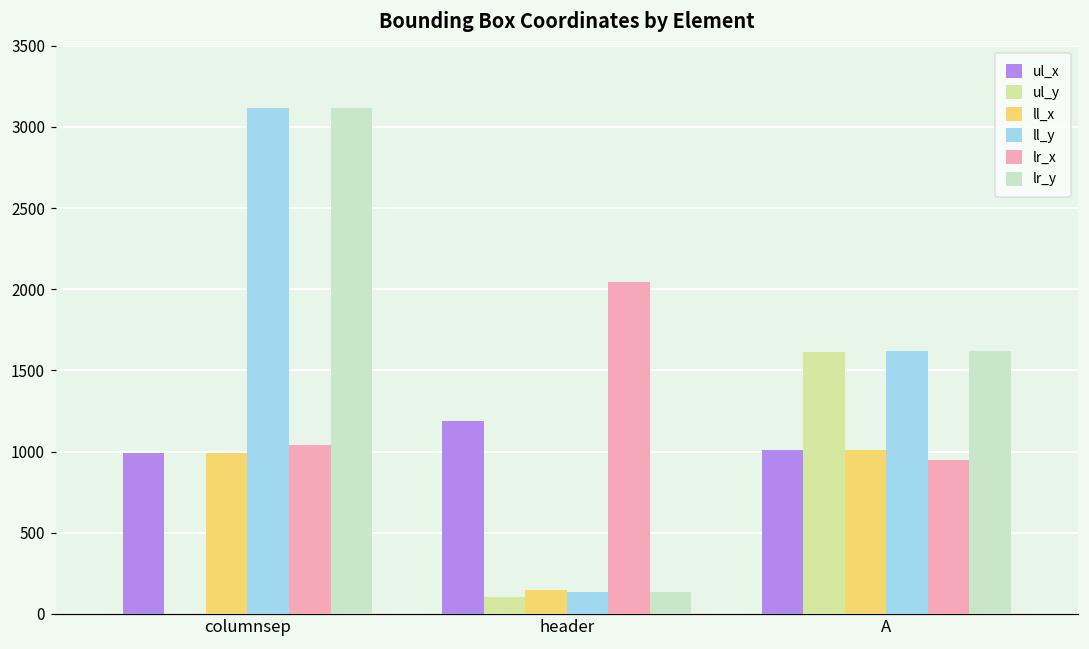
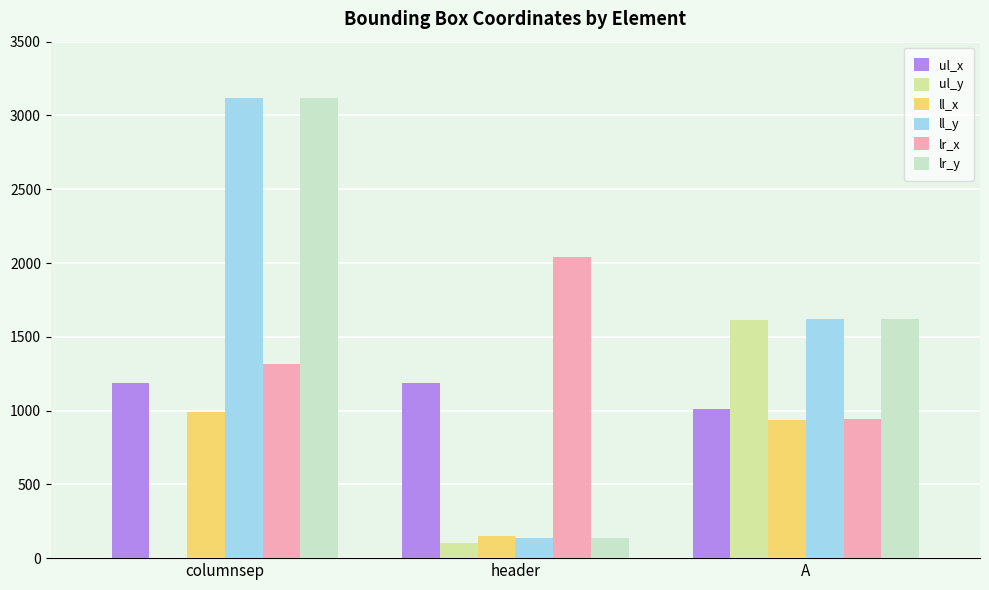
  {
    "ul_x": {
-     "columnsep": 990,
+     "columnsep": 1190,
      "header": 1190,
      "A": 1010
    },
    "ll_x": {
      "columnsep": 990,
      "header": 150,
-     "A": 1010
+     "A": 940
    },
    "lr_x": {
-     "columnsep": 1040,
+     "columnsep": 1320,
      "header": 2040,
      "A": 950
    }
  }
